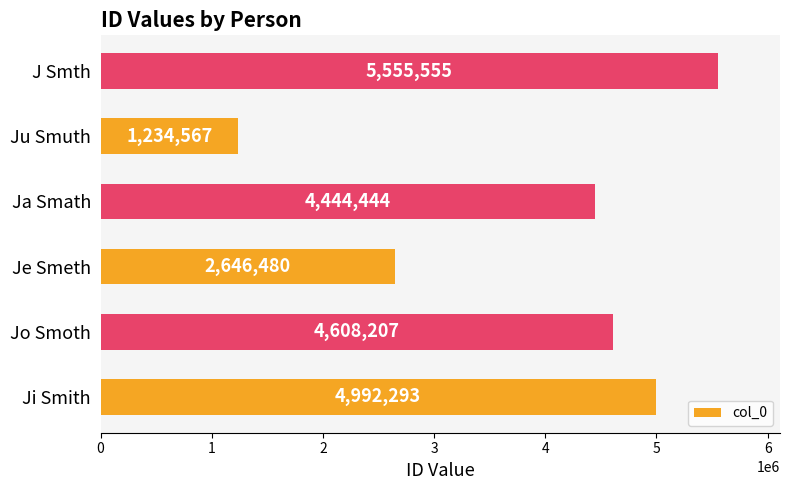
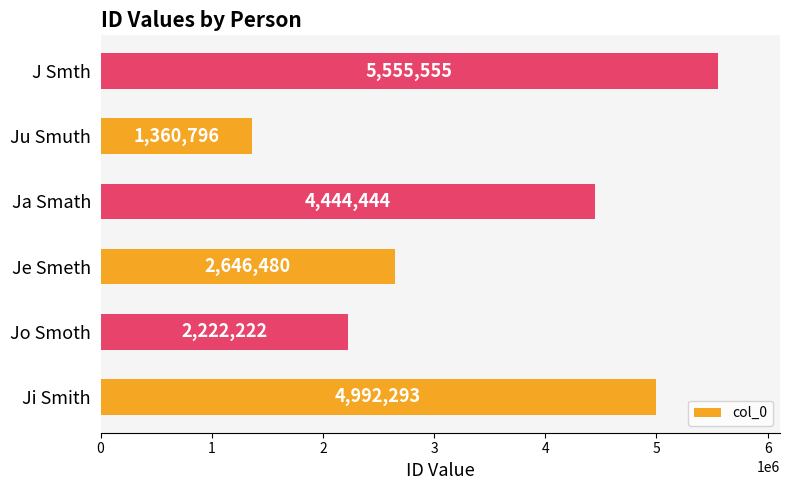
  {
    "J Smth": "5,555,555",
-   "Ju Smuth": "1,234,567",
+   "Ju Smuth": "1,360,796",
    "Ja Smath": "4,444,444",
    "Je Smeth": "2,646,480",
-   "Jo Smoth": "4,608,207",
+   "Jo Smoth": "2,222,222",
    "Ji Smith": "4,992,293"
  }
